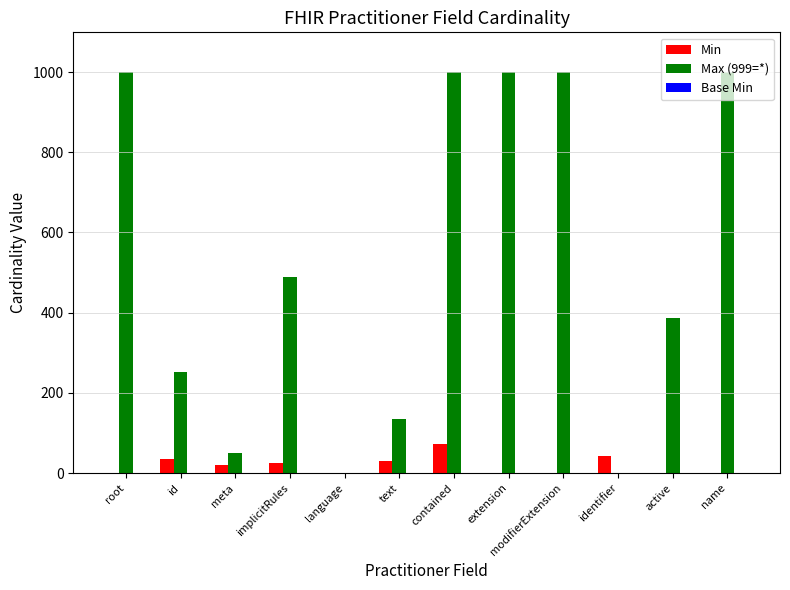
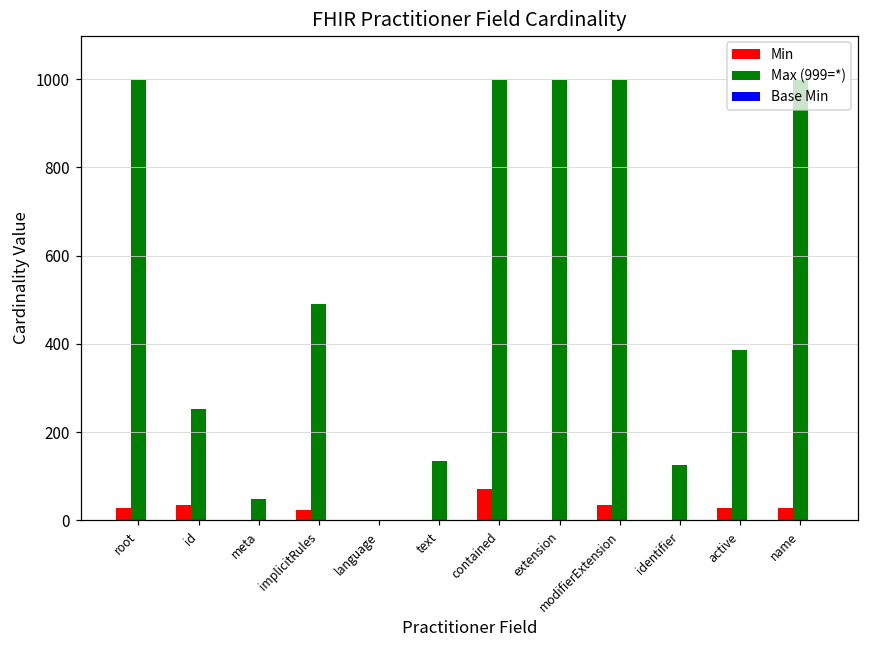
  {
    "Min": {
-     "root": 0,
+     "root": 30,
      "id": 30,
-     "meta": 20,
+     "meta": 0,
      "implicitRules": 20,
      "language": 0,
-     "text": 30,
+     "text": 0,
      "contained": 70,
      "extension": 0,
-     "modifierExtension": 0,
-     "identifier": 40,
-     "active": 0,
-     "name": 0
+     "modifierExtension": 40,
+     "identifier": 0,
+     "active": 30,
+     "name": 30
    },
    "Max (999=*)": {
      "root": 1000,
      "id": 250,
      "meta": 50,
      "implicitRules": 490,
      "text": 130,
      "contained": 1000,
      "extension": 1000,
      "modifierExtension": 1000,
-     "identifier": 0,
+     "identifier": 130,
      "active": 390
    },
    "Base Min": {
      "root": 0,
      "id": 0,
      "meta": 0,
      "implicitRules": 0,
      "language": 0,
      "text": 0,
      "contained": 0,
      "extension": 0,
      "modifierExtension": 0,
      "identifier": 0,
      "active": 0,
      "name": 0
    }
  }
